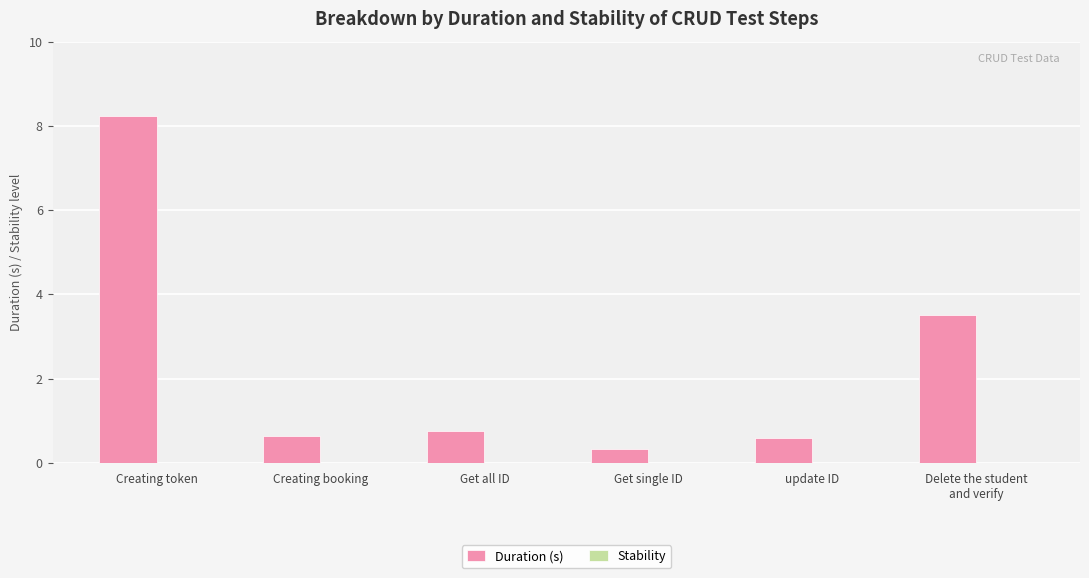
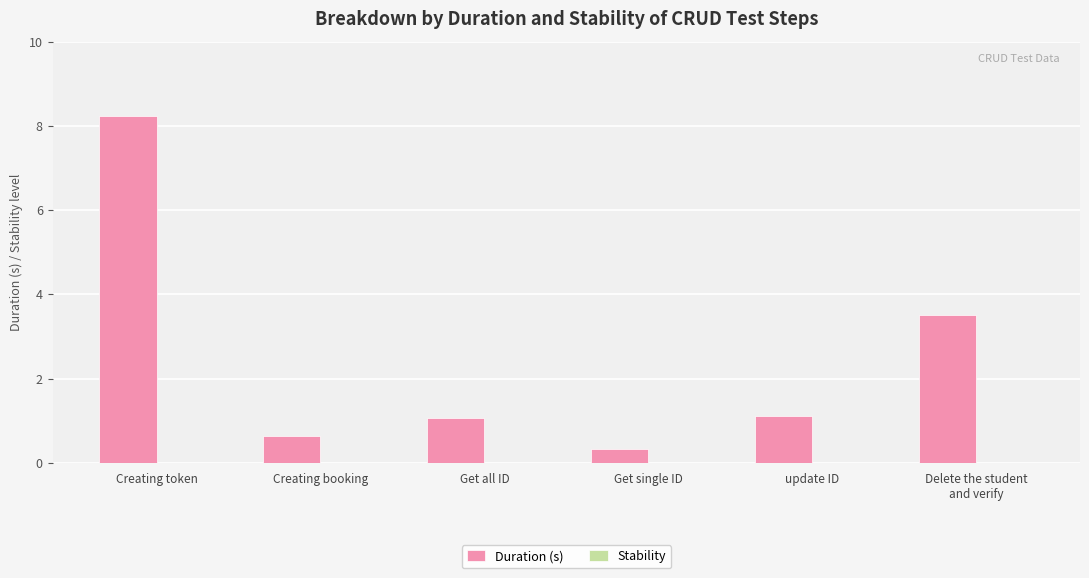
  {
    "Duration (s)": {
      "Creating token": 8.2,
      "Creating booking": 0.6,
-     "Get all ID": 0.8,
+     "Get all ID": 1.1,
      "Get single ID": 0.3,
-     "update ID": 0.6,
+     "update ID": 1.1,
      "Delete the student and verify": 3.5
    },
    "Stability": {
      "Creating token": 0.0,
      "Creating booking": 0.0,
      "Get all ID": 0.0,
      "Get single ID": 0.0,
      "update ID": 0.0,
      "Delete the student and verify": 0.0
    }
  }
